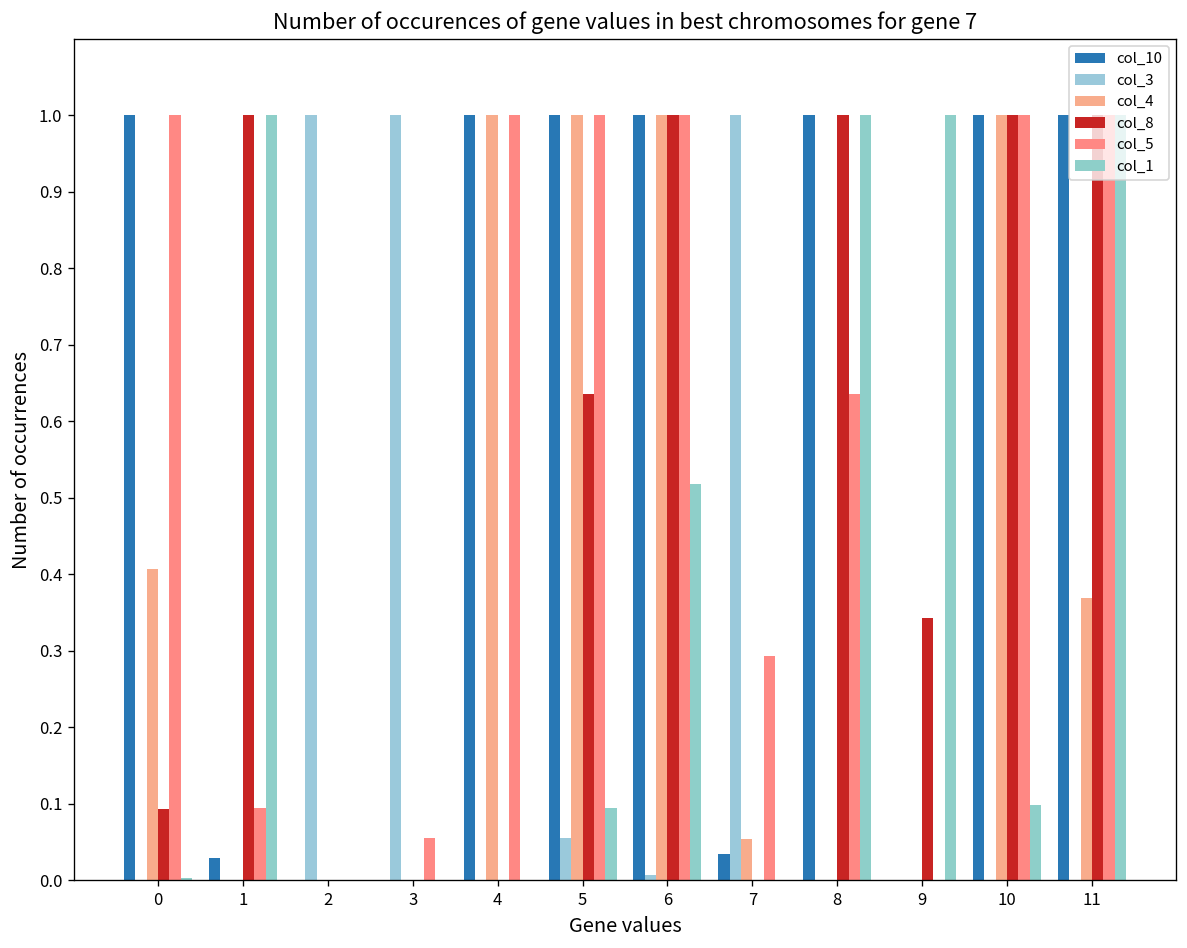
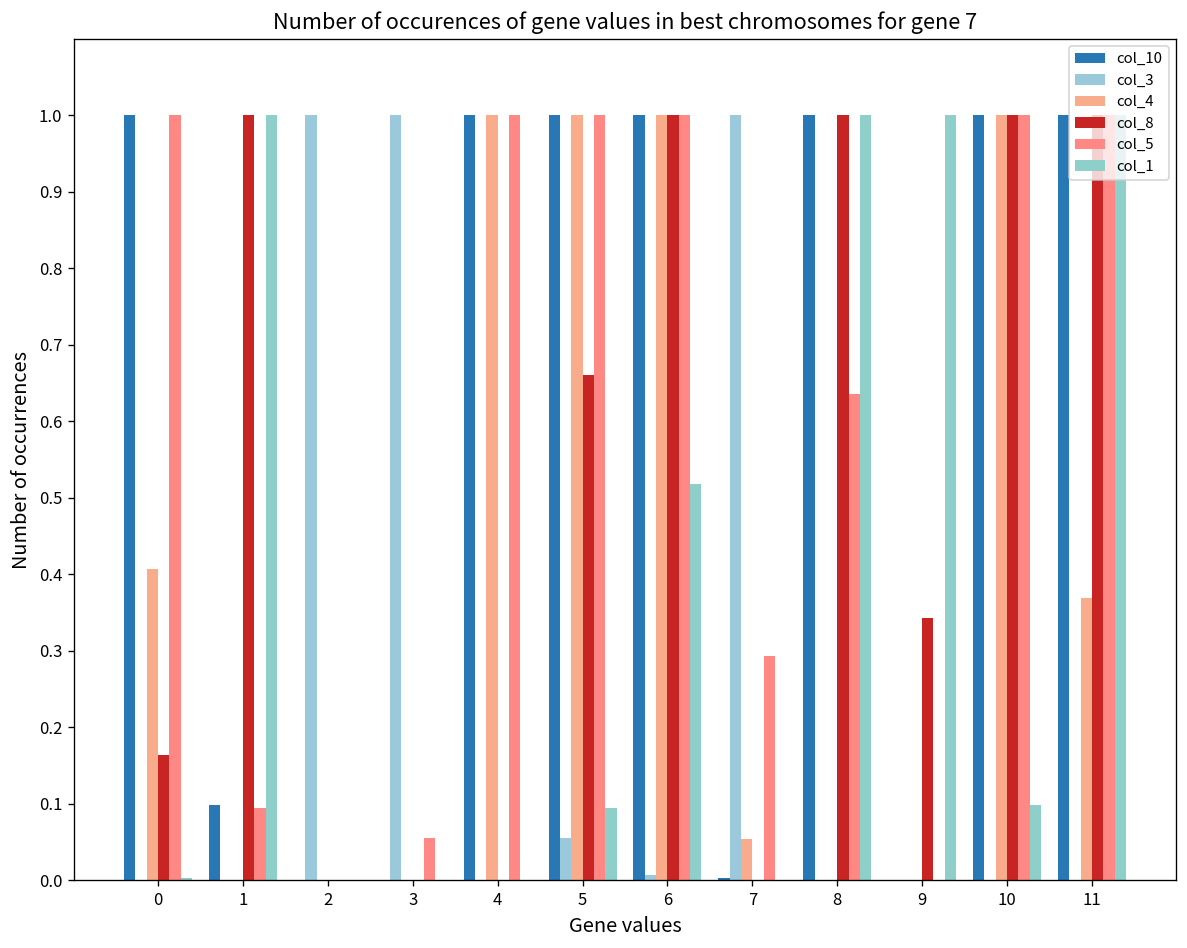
  {
    "col_10": {
      "0": 1.00,
-     "1": 0.03,
+     "1": 0.10,
      "4": 1.00,
      "5": 1.00,
      "6": 1.00,
-     "7": 0.03,
+     "7": 0.00,
      "8": 1.00,
      "10": 1.00,
      "11": 1.00
    },
    "col_8": {
-     "0": 0.09,
+     "0": 0.16,
      "1": 1.00,
-     "5": 0.64,
+     "5": 0.66,
      "6": 1.00,
      "8": 1.00,
      "9": 0.34,
      "10": 1.00
    }
  }
